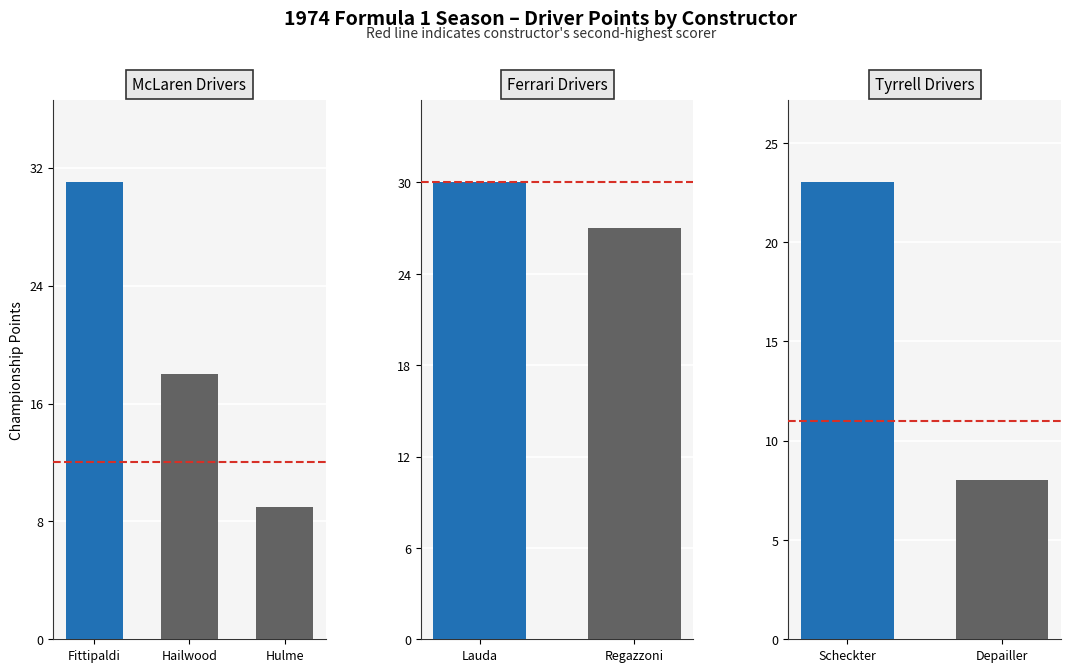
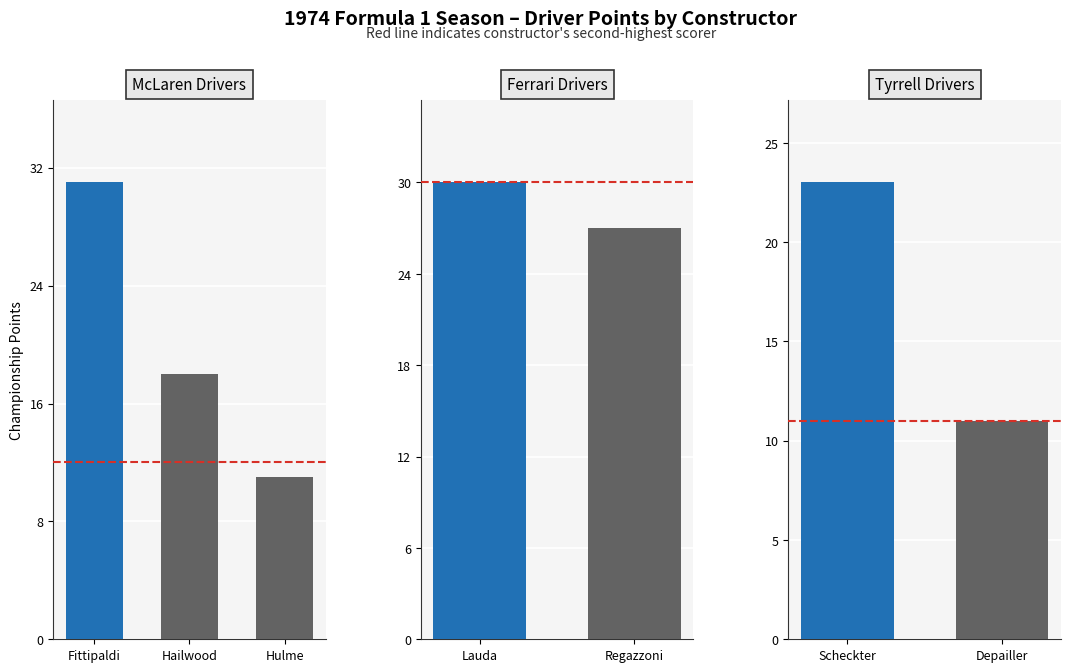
  {
    "McLaren Drivers": {
      "Fittipaldi": 31,
      "Hailwood": 18,
-     "Hulme": 9
+     "Hulme": 11
    },
    "Ferrari Drivers": {
      "Lauda": 30.0,
      "Regazzoni": 27.0
    },
    "Tyrrell Drivers": {
      "Scheckter": 23,
-     "Depailler": 8
+     "Depailler": 11
    }
  }
